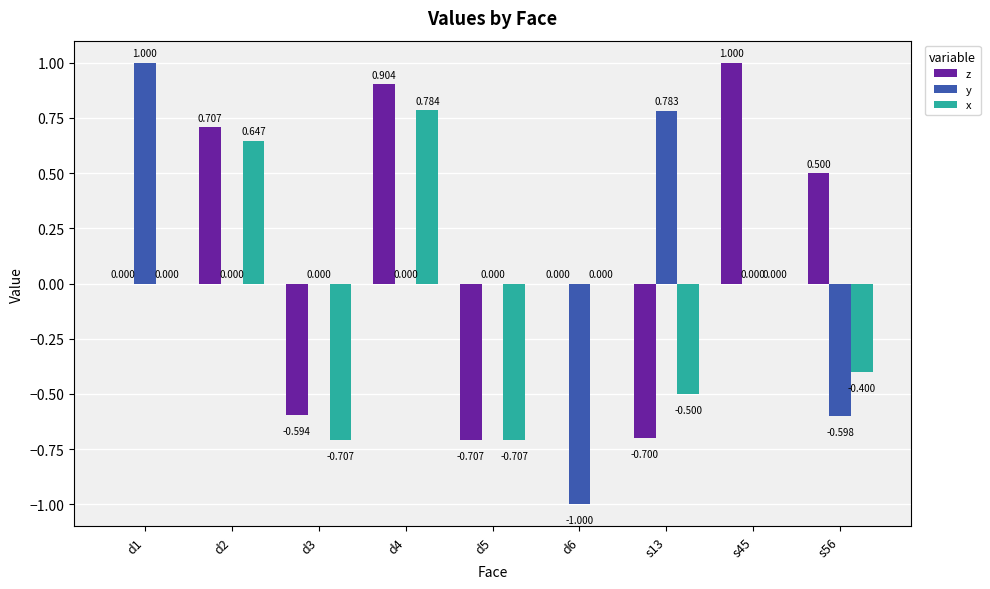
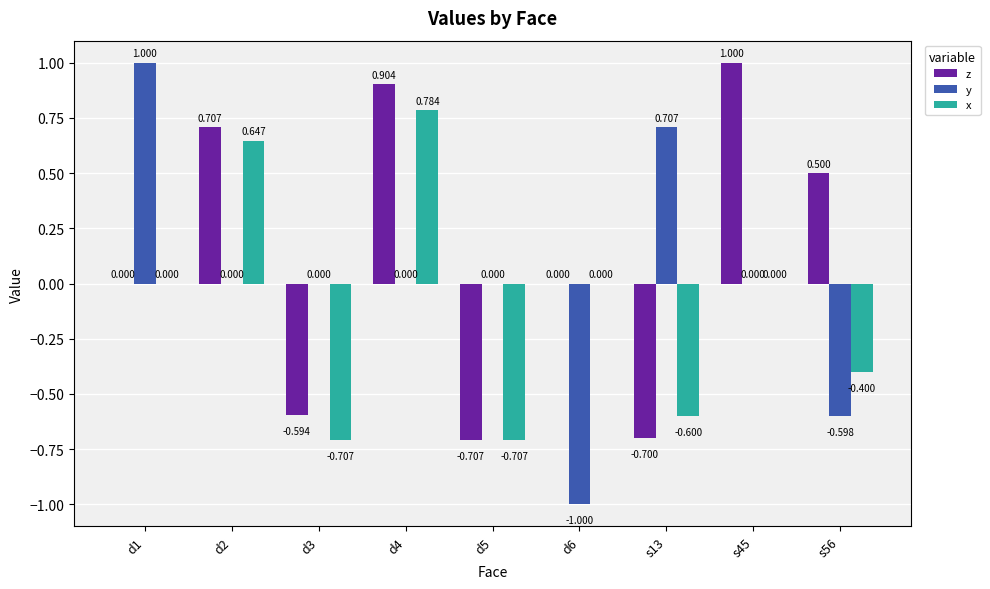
  {
    "z": {
      "d1": 0.000,
      "d2": 0.707,
      "d3": -0.594,
      "d4": 0.904,
      "d5": -0.707,
      "d6": 0.000,
      "s13": -0.700,
      "s45": 1.000,
      "s56": 0.500
    },
    "y": {
      "d1": 1.000,
      "d2": 0.000,
      "d3": 0.000,
      "d4": 0.000,
      "d5": 0.000,
      "d6": -1.000,
-     "s13": 0.783,
+     "s13": 0.707,
      "s45": 0.000,
      "s56": -0.598
    },
    "x": {
      "d1": 0.000,
      "d2": 0.647,
      "d3": -0.707,
      "d4": 0.784,
      "d5": -0.707,
      "d6": 0.000,
-     "s13": -0.500,
+     "s13": -0.600,
      "s45": 0.000,
      "s56": -0.400
    }
  }
